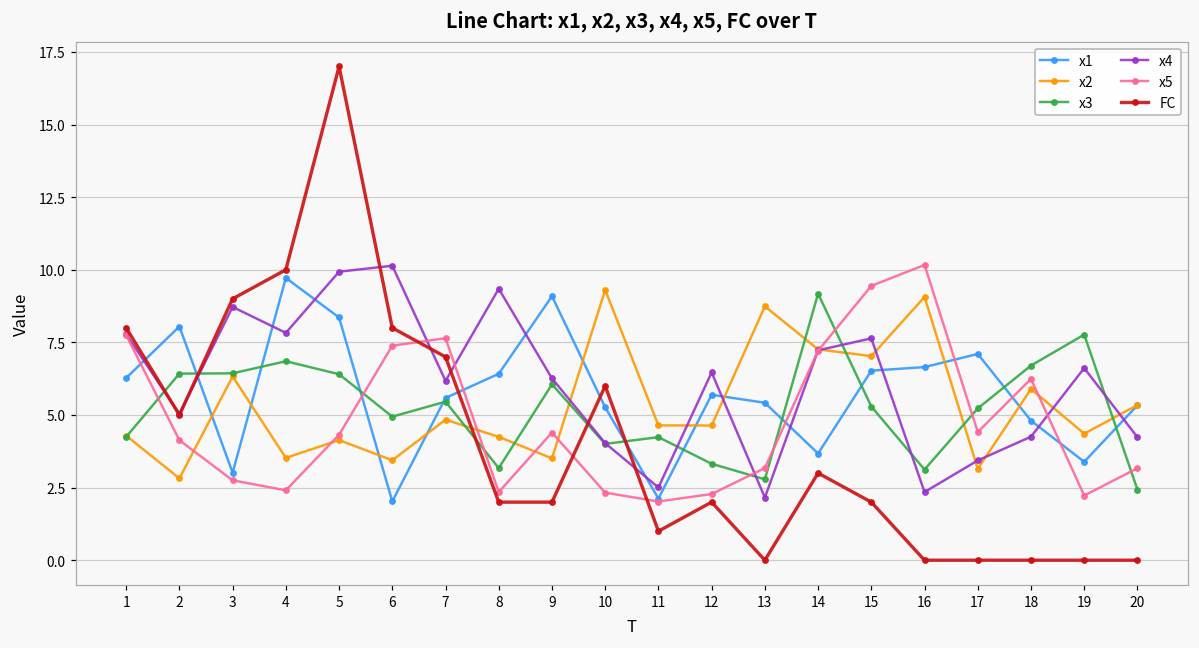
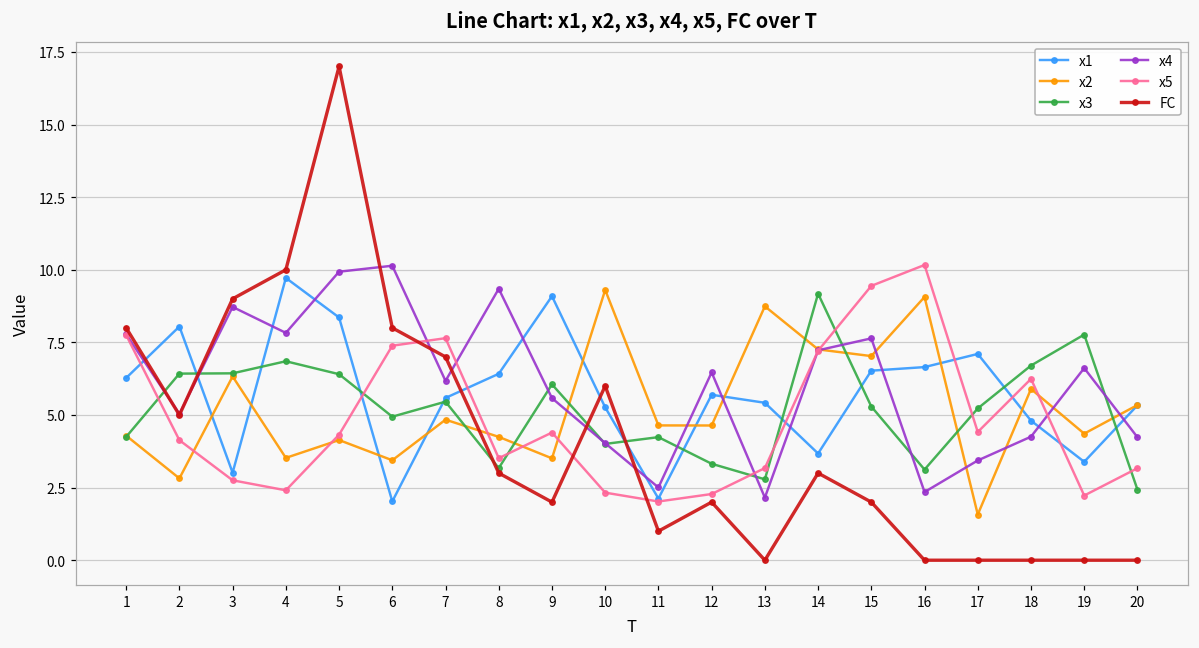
  {
    "x1": {
      "1": 6.3,
      "2": 8.0,
      "3": 3.0,
      "4": 9.7,
      "5": 8.4,
      "6": 2.0,
      "7": 5.6,
      "8": 6.4,
      "9": 9.1,
      "10": 5.3,
      "11": 2.1,
      "12": 5.7,
      "13": 5.4,
      "14": 3.7,
      "15": 6.5,
      "16": 6.6,
      "17": 7.1,
      "18": 4.8,
      "19": 3.4
    },
    "x2": {
      "2": 2.8,
      "3": 6.3,
      "4": 3.5,
      "5": 4.1,
      "6": 3.4,
      "7": 4.8,
      "8": 4.2,
      "9": 3.5,
      "10": 9.3,
      "11": 4.6,
      "12": 4.6,
      "13": 8.7,
      "15": 7.0,
      "16": 9.1,
-     "17": 3.1,
+     "17": 1.6,
      "18": 5.9,
      "19": 4.4
    },
    "x3": {
      "2": 6.4,
      "3": 6.4,
      "4": 6.9,
      "5": 6.4,
      "6": 4.9,
      "7": 5.5,
      "8": 3.2,
      "9": 6.1,
      "11": 4.2,
      "12": 3.3,
      "13": 2.8,
      "14": 9.2,
      "15": 5.3,
      "16": 3.1,
      "17": 5.2,
      "18": 6.7,
      "19": 7.8,
      "20": 2.4
    },
    "x4": {
      "3": 8.7,
      "4": 7.8,
      "5": 9.9,
      "6": 10.1,
      "7": 6.2,
      "8": 9.3,
-     "9": 6.3,
+     "9": 5.6,
      "11": 2.5,
      "12": 6.5,
      "13": 2.2,
      "15": 7.6,
      "16": 2.3,
      "17": 3.4,
      "18": 4.3,
      "19": 6.6,
      "20": 4.2
    },
    "x5": {
      "2": 4.1,
      "3": 2.8,
      "4": 2.4,
      "5": 4.3,
      "6": 7.4,
      "7": 7.6,
-     "8": 2.3,
+     "8": 3.5,
      "9": 4.4,
      "10": 2.3,
      "11": 2.0,
      "12": 2.3,
      "13": 3.2,
      "15": 9.4,
      "16": 10.2,
      "17": 4.4,
      "18": 6.2,
      "19": 2.2,
      "20": 3.2
    },
    "FC": {
      "1": 8,
      "3": 9,
      "4": 10,
      "5": 17,
      "6": 8,
      "7": 7,
-     "8": 2,
+     "8": 3,
      "9": 2,
      "10": 6,
      "11": 1,
      "12": 2,
      "13": 0,
      "14": 3,
      "15": 2,
      "16": 0,
      "17": 0,
      "18": 0,
      "19": 0,
      "20": 0
    }
  }
